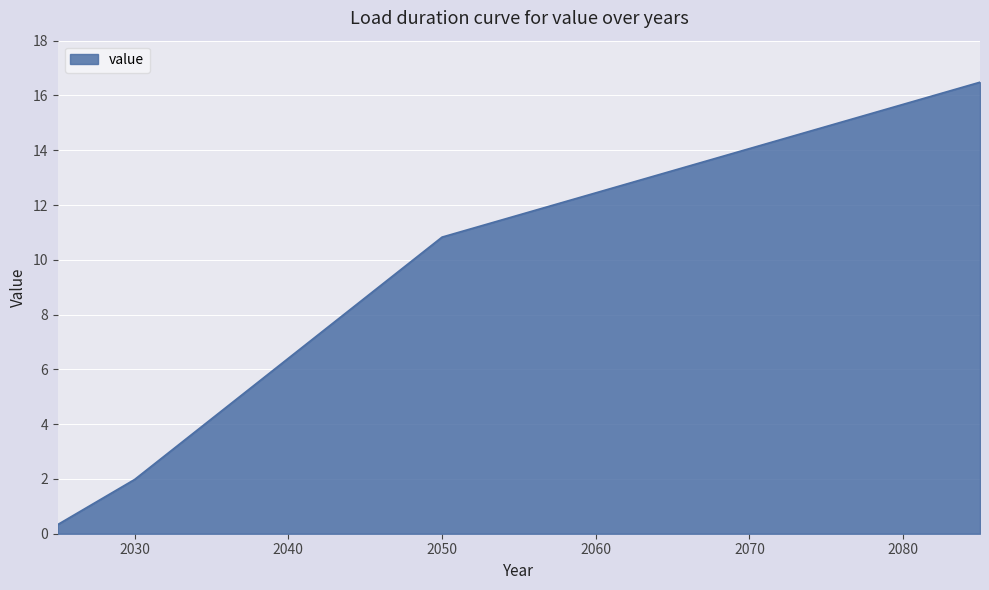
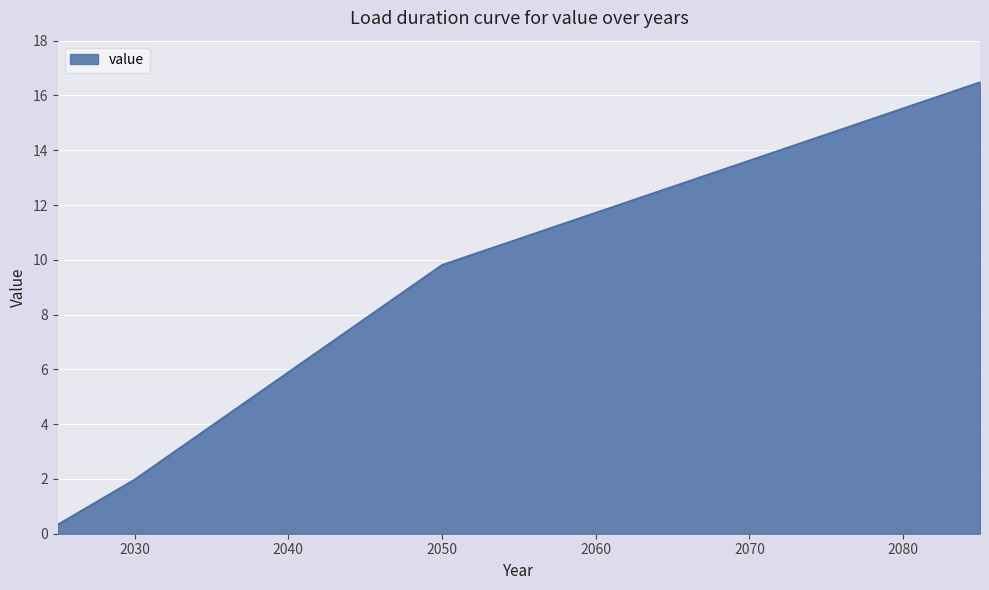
  {
    "2030": 2.0,
-   "2050": 10.8
+   "2050": 9.8
  }
